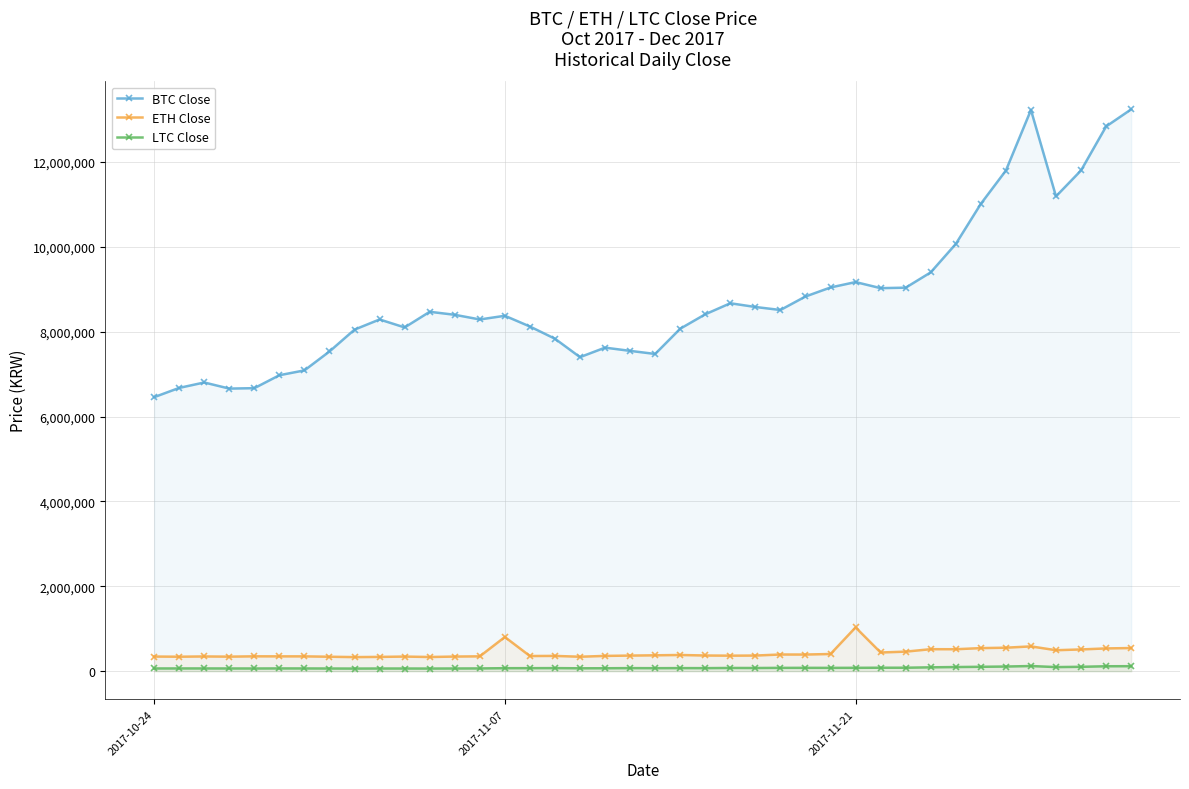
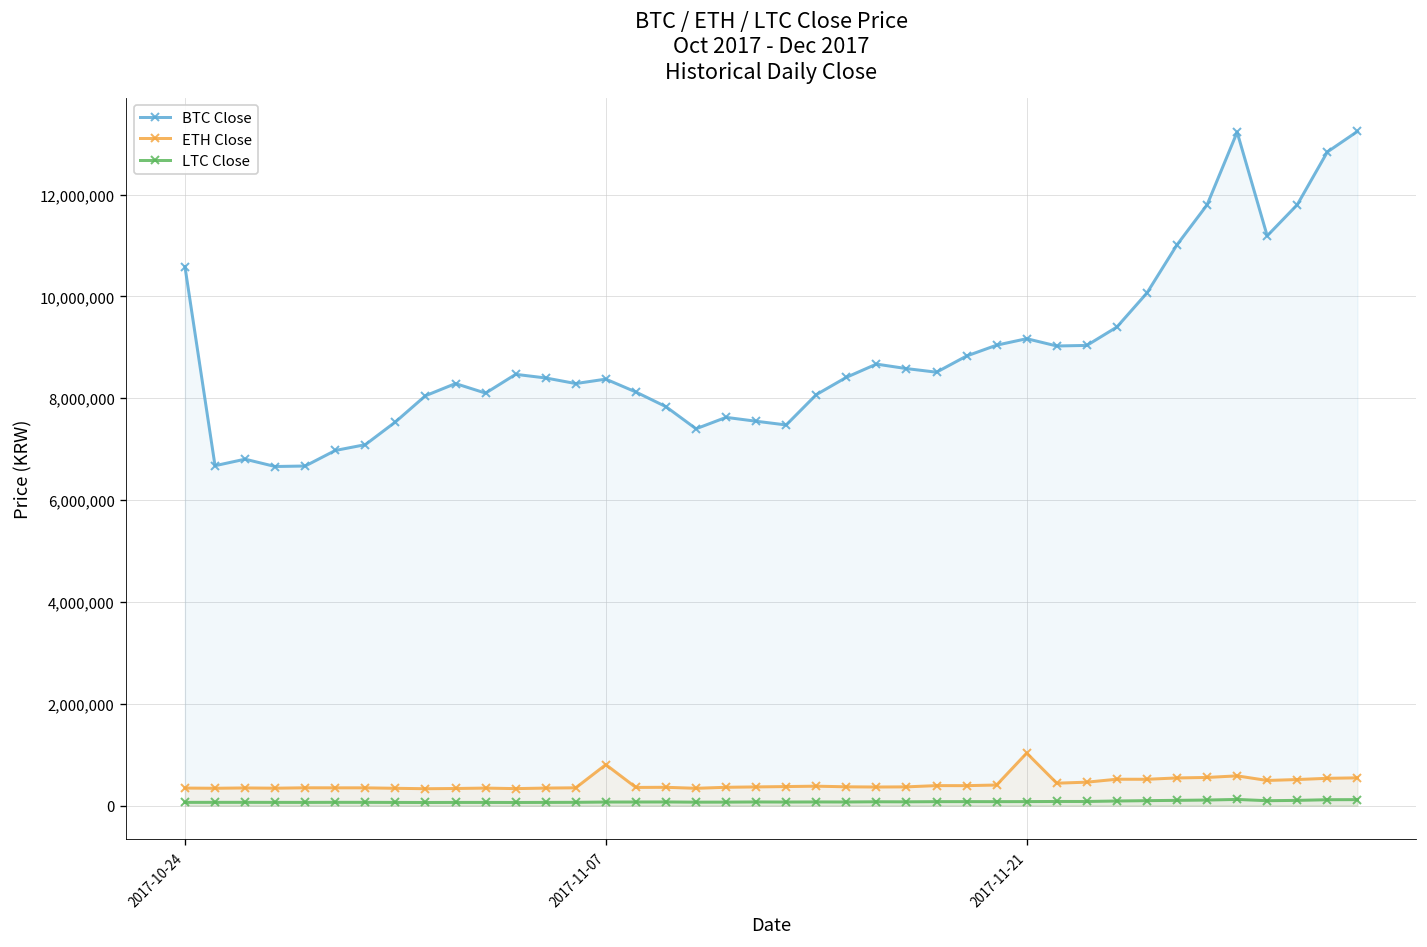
  {
    "BTC Close": {
-     "2017-10-24": "6,500,000",
+     "2017-10-24": "10,600,000",
      "2017-11-07": "8,400,000",
      "2017-11-21": "9,200,000"
    },
    "ETH Close": {
      "2017-10-24": "300,000",
      "2017-11-07": "800,000",
      "2017-11-21": "1,000,000"
    },
    "LTC Close": {
      "2017-10-24": "100,000",
      "2017-11-07": "100,000",
      "2017-11-21": "100,000"
    }
  }
